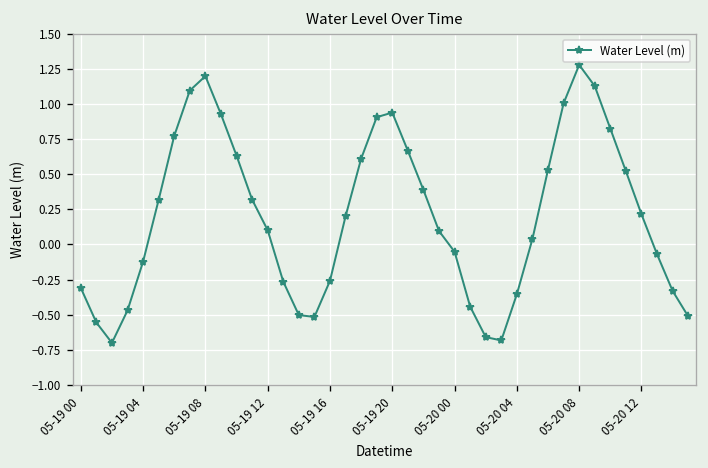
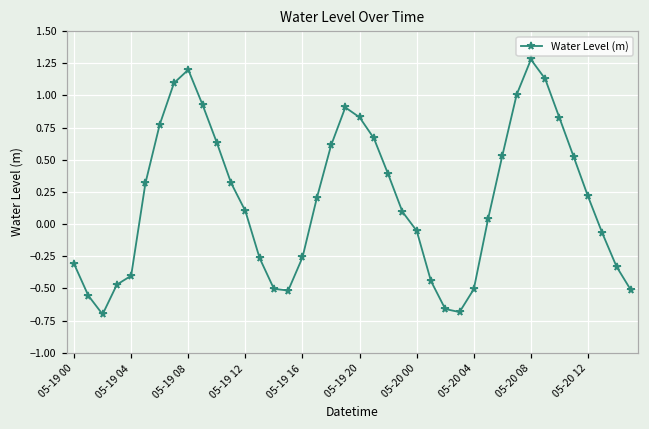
  {
    "05-19 00": -0.31,
-   "05-19 04": -0.12,
+   "05-19 04": -0.40,
    "05-19 08": 1.20,
    "05-19 12": 0.10,
    "05-19 16": -0.26,
-   "05-19 20": 0.94,
+   "05-19 20": 0.83,
    "05-20 00": -0.05,
-   "05-20 04": -0.35,
+   "05-20 04": -0.51,
    "05-20 08": 1.28,
    "05-20 12": 0.21
  }
